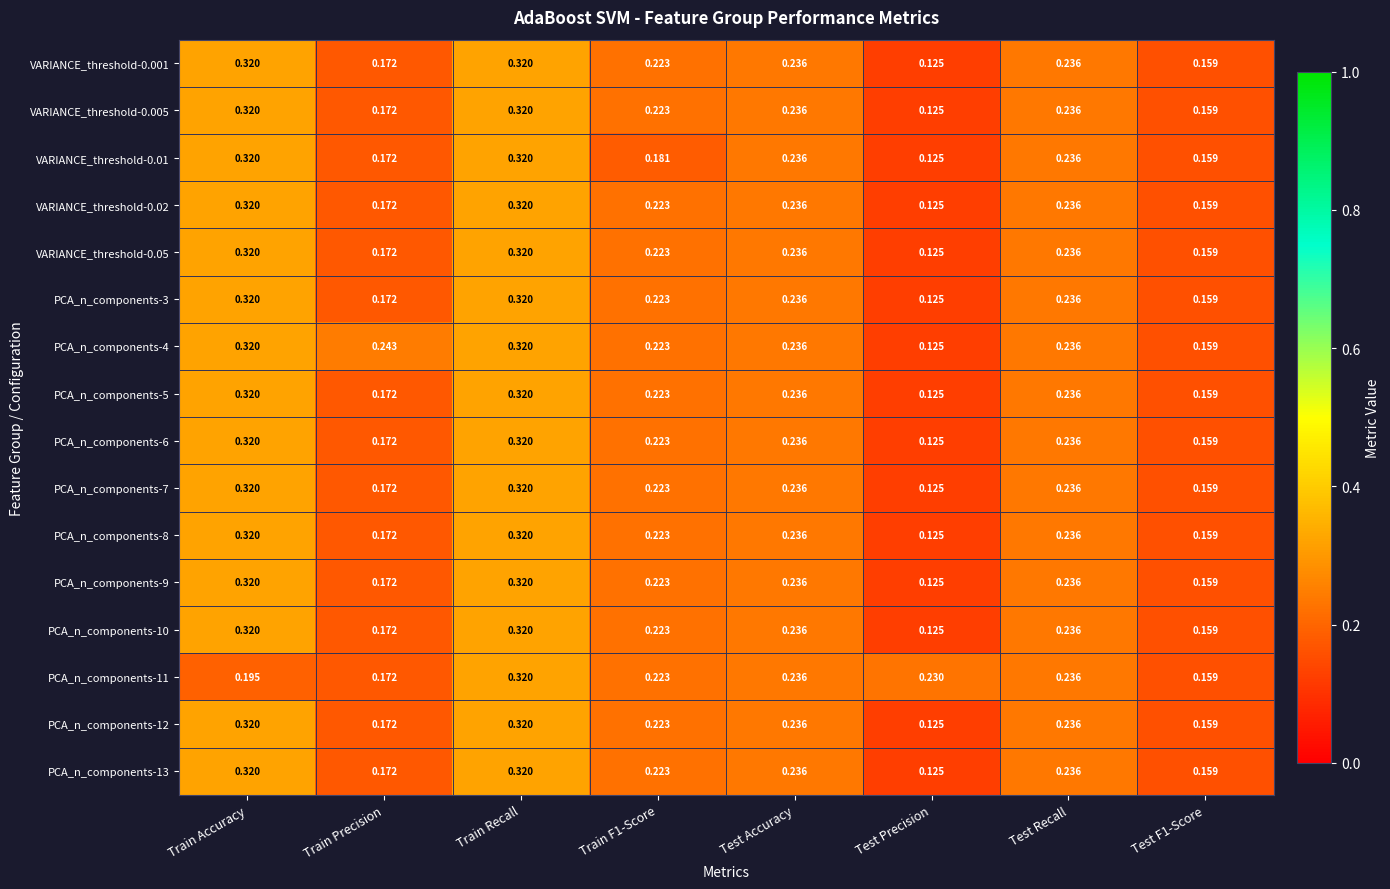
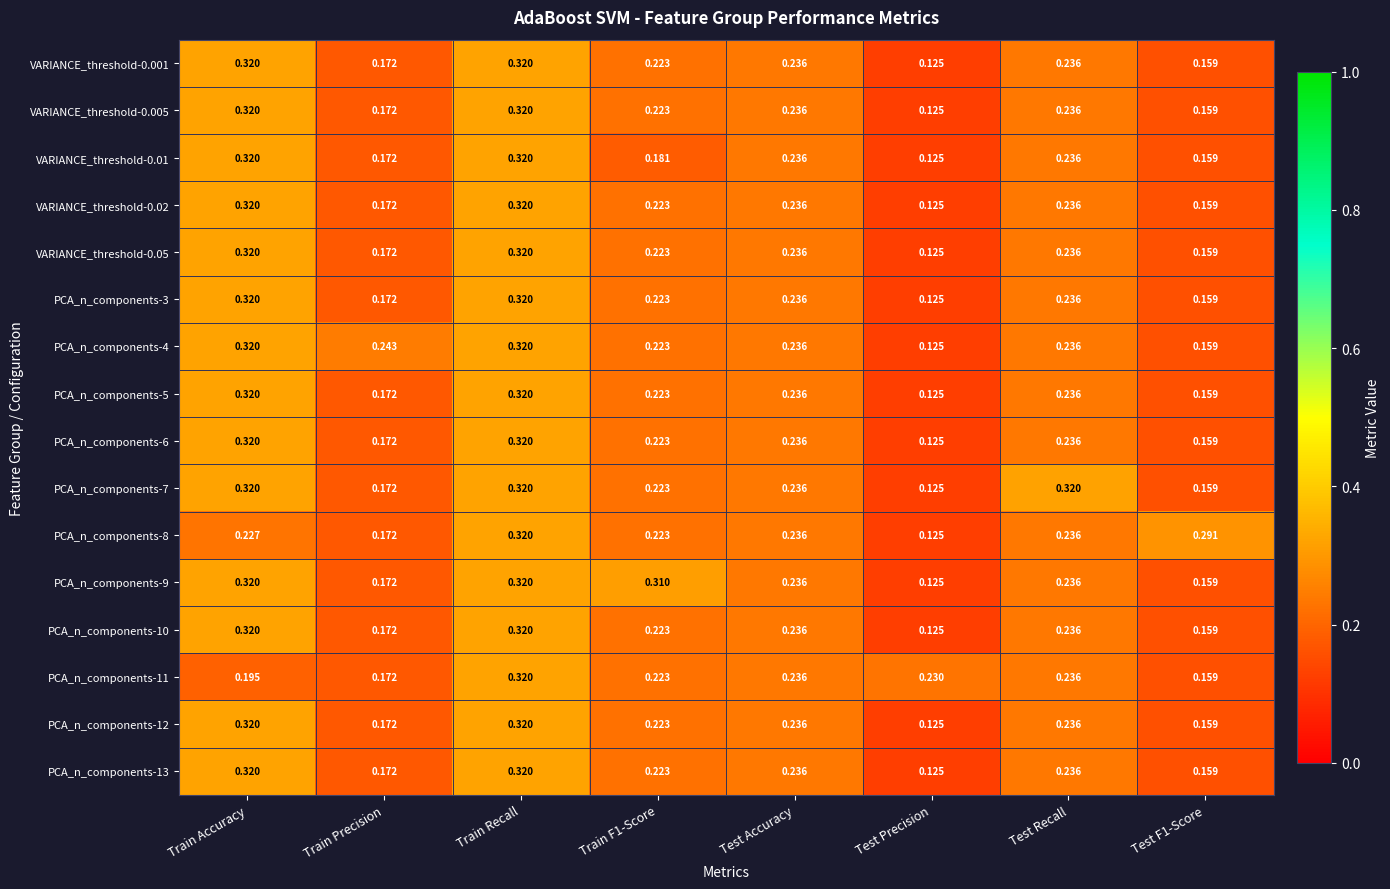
  {
    "VARIANCE_threshold-0.001": {
      "Train Accuracy": 0.320,
      "Train Precision": 0.172,
      "Train Recall": 0.320,
      "Train F1-Score": 0.223,
      "Test Accuracy": 0.236,
      "Test Precision": 0.125,
      "Test Recall": 0.236,
      "Test F1-Score": 0.159
    },
    "VARIANCE_threshold-0.005": {
      "Train Accuracy": 0.320,
      "Train Precision": 0.172,
      "Train Recall": 0.320,
      "Train F1-Score": 0.223,
      "Test Accuracy": 0.236,
      "Test Precision": 0.125,
      "Test Recall": 0.236,
      "Test F1-Score": 0.159
    },
    "VARIANCE_threshold-0.01": {
      "Train Accuracy": 0.320,
      "Train Precision": 0.172,
      "Train Recall": 0.320,
      "Train F1-Score": 0.181,
      "Test Accuracy": 0.236,
      "Test Precision": 0.125,
      "Test Recall": 0.236,
      "Test F1-Score": 0.159
    },
    "VARIANCE_threshold-0.02": {
      "Train Accuracy": 0.320,
      "Train Precision": 0.172,
      "Train Recall": 0.320,
      "Train F1-Score": 0.223,
      "Test Accuracy": 0.236,
      "Test Precision": 0.125,
      "Test Recall": 0.236,
      "Test F1-Score": 0.159
    },
    "VARIANCE_threshold-0.05": {
      "Train Accuracy": 0.320,
      "Train Precision": 0.172,
      "Train Recall": 0.320,
      "Train F1-Score": 0.223,
      "Test Accuracy": 0.236,
      "Test Precision": 0.125,
      "Test Recall": 0.236,
      "Test F1-Score": 0.159
    },
    "PCA_n_components-3": {
      "Train Accuracy": 0.320,
      "Train Precision": 0.172,
      "Train Recall": 0.320,
      "Train F1-Score": 0.223,
      "Test Accuracy": 0.236,
      "Test Precision": 0.125,
      "Test Recall": 0.236,
      "Test F1-Score": 0.159
    },
    "PCA_n_components-4": {
      "Train Accuracy": 0.320,
      "Train Precision": 0.243,
      "Train Recall": 0.320,
      "Train F1-Score": 0.223,
      "Test Accuracy": 0.236,
      "Test Precision": 0.125,
      "Test Recall": 0.236,
      "Test F1-Score": 0.159
    },
    "PCA_n_components-5": {
      "Train Accuracy": 0.320,
      "Train Precision": 0.172,
      "Train Recall": 0.320,
      "Train F1-Score": 0.223,
      "Test Accuracy": 0.236,
      "Test Precision": 0.125,
      "Test Recall": 0.236,
      "Test F1-Score": 0.159
    },
    "PCA_n_components-6": {
      "Train Accuracy": 0.320,
      "Train Precision": 0.172,
      "Train Recall": 0.320,
      "Train F1-Score": 0.223,
      "Test Accuracy": 0.236,
      "Test Precision": 0.125,
      "Test Recall": 0.236,
      "Test F1-Score": 0.159
    },
    "PCA_n_components-7": {
      "Train Accuracy": 0.320,
      "Train Precision": 0.172,
      "Train Recall": 0.320,
      "Train F1-Score": 0.223,
      "Test Accuracy": 0.236,
      "Test Precision": 0.125,
-     "Test Recall": 0.236,
+     "Test Recall": 0.320,
      "Test F1-Score": 0.159
    },
    "PCA_n_components-8": {
-     "Train Accuracy": 0.320,
+     "Train Accuracy": 0.227,
      "Train Precision": 0.172,
      "Train Recall": 0.320,
      "Train F1-Score": 0.223,
      "Test Accuracy": 0.236,
      "Test Precision": 0.125,
      "Test Recall": 0.236,
-     "Test F1-Score": 0.159
+     "Test F1-Score": 0.291
    },
    "PCA_n_components-9": {
      "Train Accuracy": 0.320,
      "Train Precision": 0.172,
      "Train Recall": 0.320,
-     "Train F1-Score": 0.223,
+     "Train F1-Score": 0.310,
      "Test Accuracy": 0.236,
      "Test Precision": 0.125,
      "Test Recall": 0.236,
      "Test F1-Score": 0.159
    },
    "PCA_n_components-10": {
      "Train Accuracy": 0.320,
      "Train Precision": 0.172,
      "Train Recall": 0.320,
      "Train F1-Score": 0.223,
      "Test Accuracy": 0.236,
      "Test Precision": 0.125,
      "Test Recall": 0.236,
      "Test F1-Score": 0.159
    },
    "PCA_n_components-11": {
      "Train Accuracy": 0.195,
      "Train Precision": 0.172,
      "Train Recall": 0.320,
      "Train F1-Score": 0.223,
      "Test Accuracy": 0.236,
      "Test Precision": 0.230,
      "Test Recall": 0.236,
      "Test F1-Score": 0.159
    },
    "PCA_n_components-12": {
      "Train Accuracy": 0.320,
      "Train Precision": 0.172,
      "Train Recall": 0.320,
      "Train F1-Score": 0.223,
      "Test Accuracy": 0.236,
      "Test Precision": 0.125,
      "Test Recall": 0.236,
      "Test F1-Score": 0.159
    },
    "PCA_n_components-13": {
      "Train Accuracy": 0.320,
      "Train Precision": 0.172,
      "Train Recall": 0.320,
      "Train F1-Score": 0.223,
      "Test Accuracy": 0.236,
      "Test Precision": 0.125,
      "Test Recall": 0.236,
      "Test F1-Score": 0.159
    }
  }
